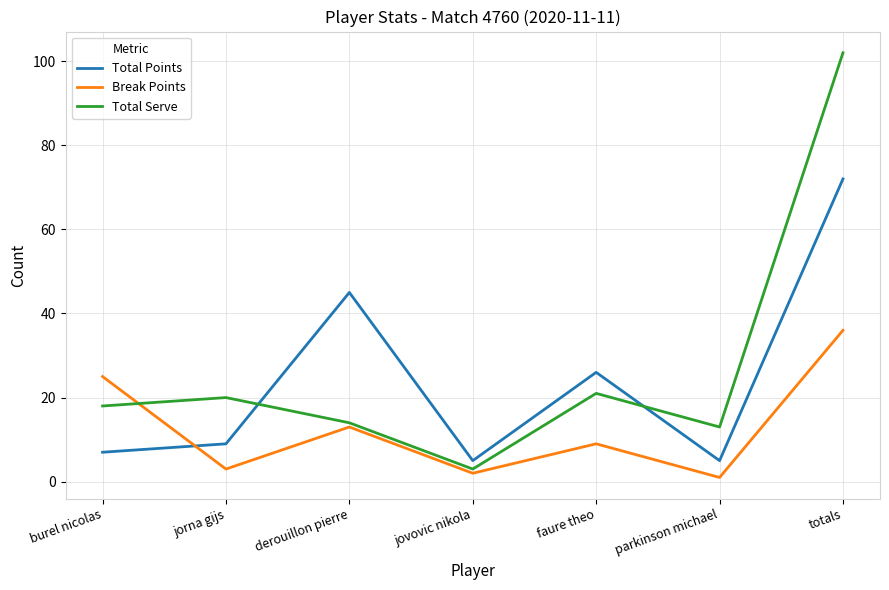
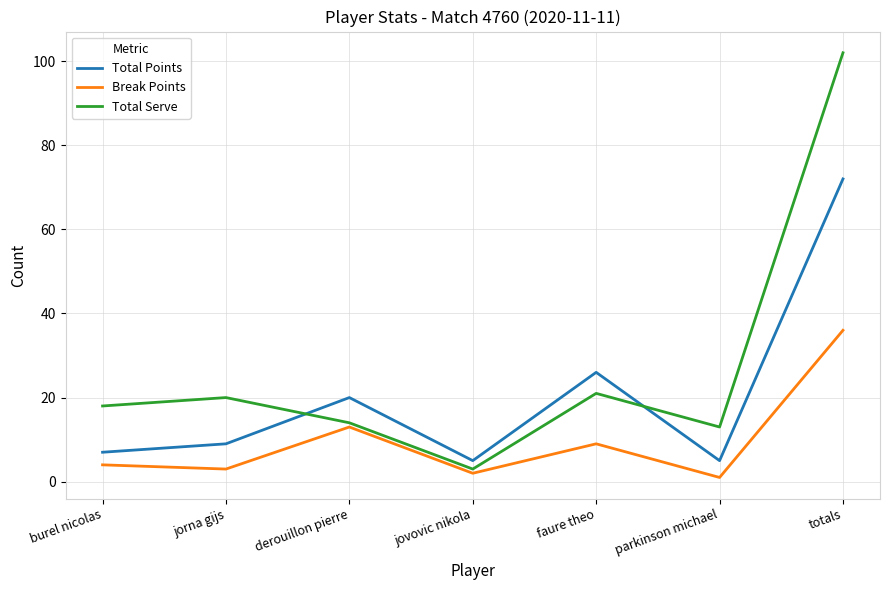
  {
    "Total Points": {
      "burel nicolas": 7,
      "jorna gijs": 9,
-     "derouillon pierre": 45,
+     "derouillon pierre": 20,
      "jovovic nikola": 5,
      "faure theo": 26,
      "parkinson michael": 5,
      "totals": 72
    },
    "Break Points": {
-     "burel nicolas": 25,
+     "burel nicolas": 4,
      "jorna gijs": 3,
      "derouillon pierre": 13,
      "jovovic nikola": 2,
      "faure theo": 9,
      "parkinson michael": 1,
      "totals": 36
    },
    "Total Serve": {
      "burel nicolas": 18,
      "jorna gijs": 20,
      "derouillon pierre": 14,
      "jovovic nikola": 3,
      "faure theo": 21,
      "parkinson michael": 13,
      "totals": 102
    }
  }
